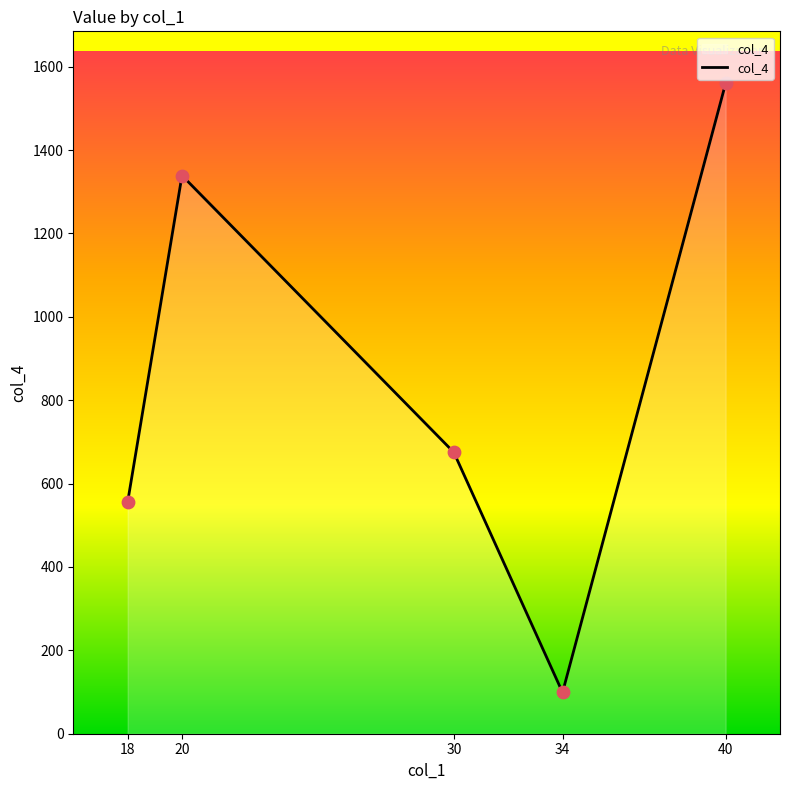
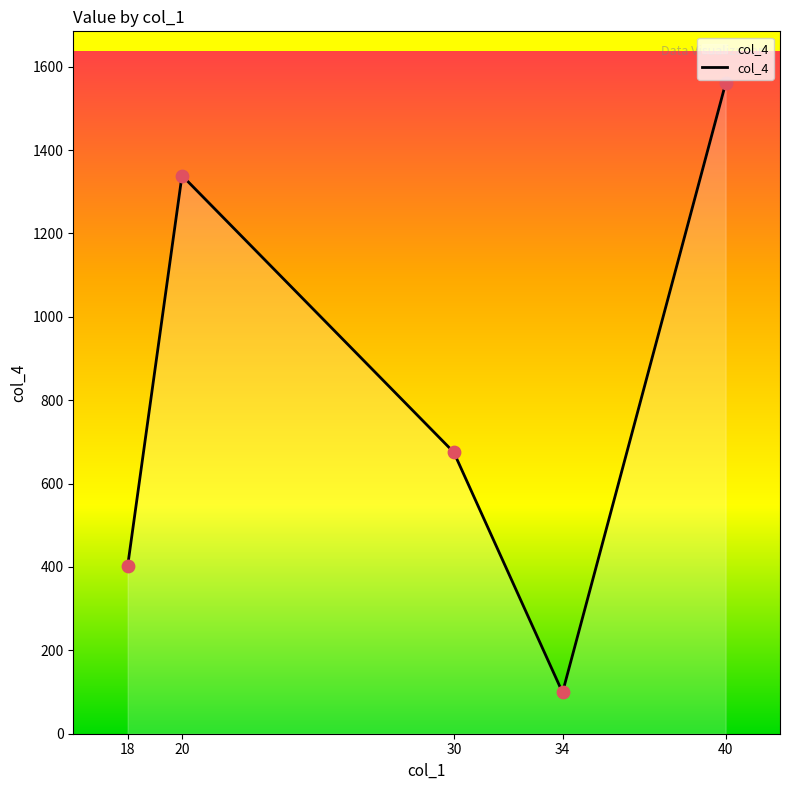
  {
-   "18": 560,
+   "18": 400,
    "20": 1340,
    "30": 680,
    "34": 100,
    "40": 1560
  }
